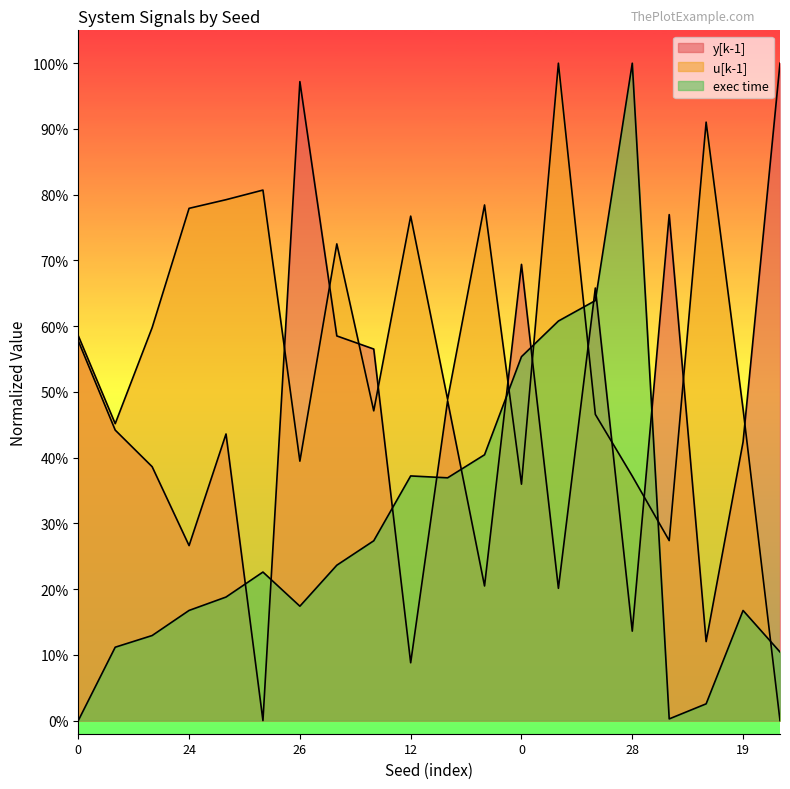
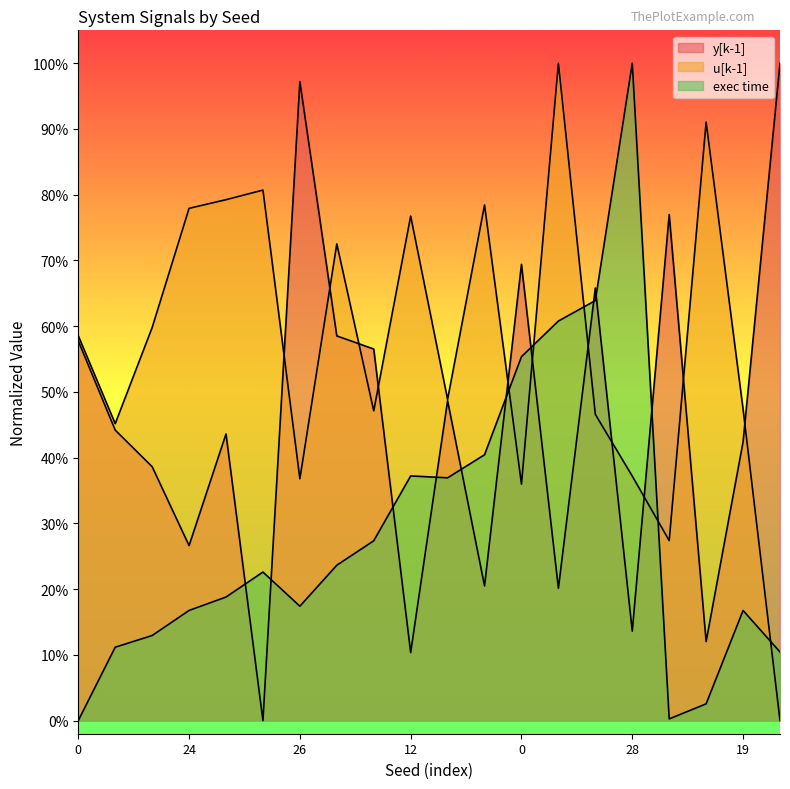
  {
    "y[k-1]": {
      "24": "27%",
      "26": "97%",
-     "12": "9%",
+     "12": "10%",
      "28": "14%"
    },
    "u[k-1]": {
      "24": "78%",
-     "26": "39%",
+     "26": "37%",
      "12": "77%",
      "28": "37%"
    },
    "exec time": {
      "24": "17%",
      "26": "17%",
      "12": "37%",
      "28": "100%"
    }
  }
